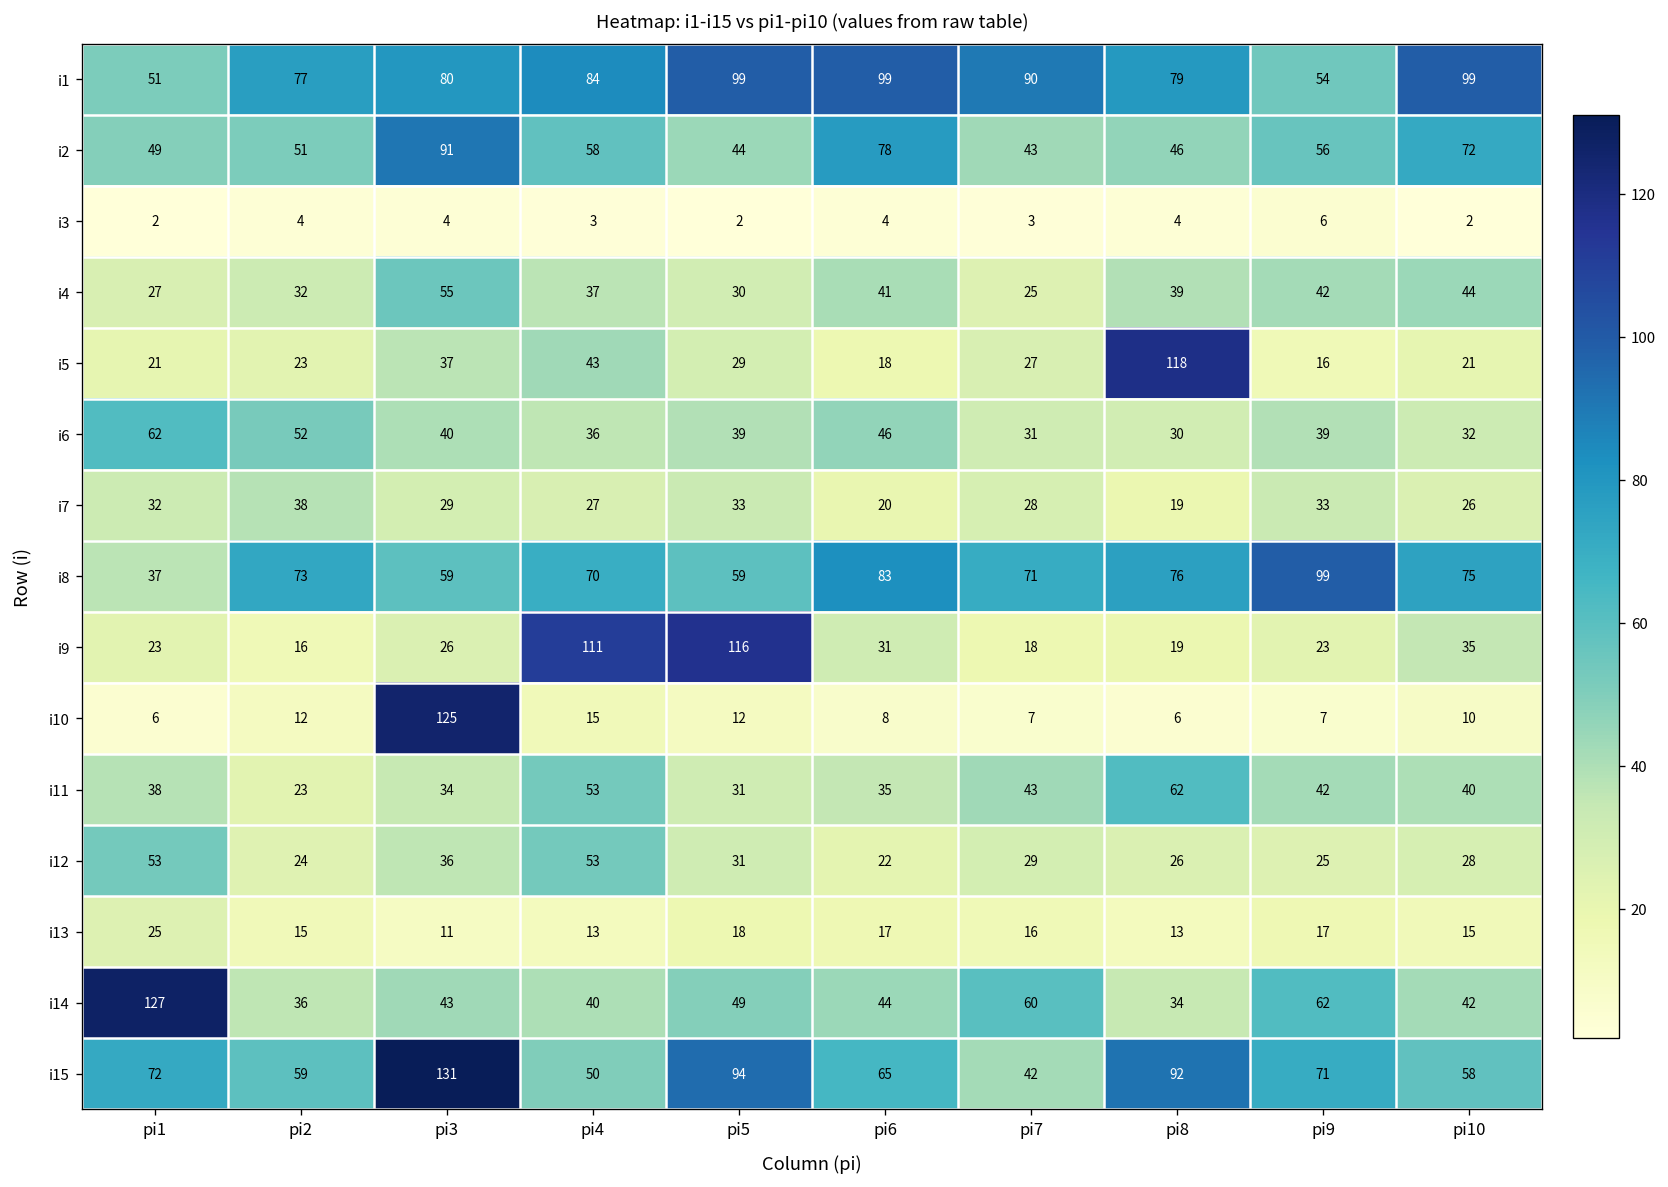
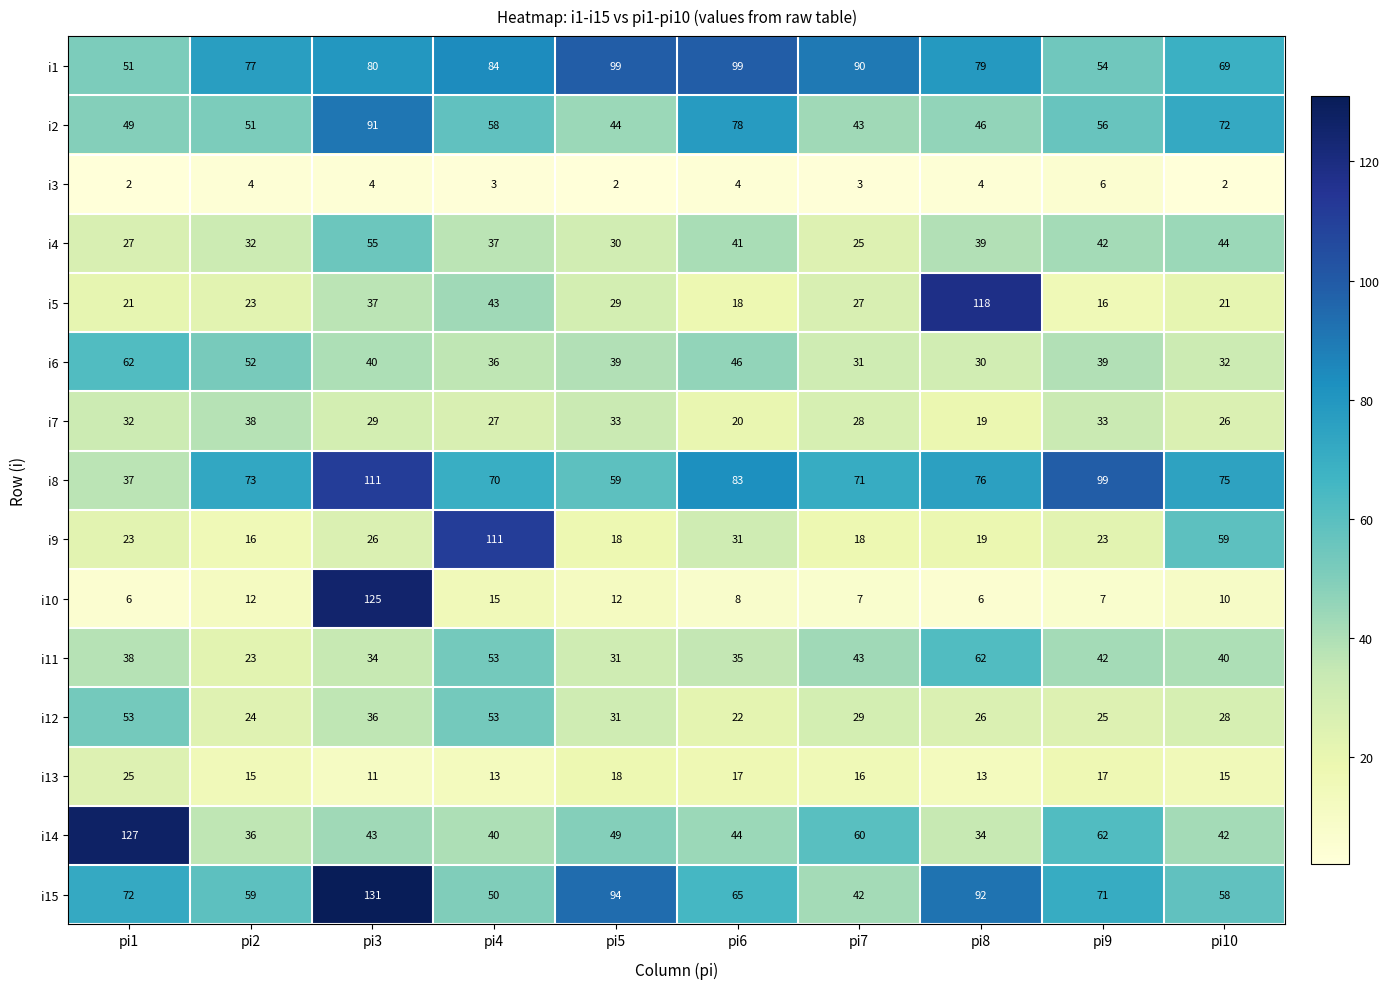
  {
    "i1": {
      "pi1": 51,
      "pi2": 77,
      "pi3": 80,
      "pi4": 84,
      "pi5": 99,
      "pi6": 99,
      "pi7": 90,
      "pi8": 79,
      "pi9": 54,
-     "pi10": 99
+     "pi10": 69
    },
    "i2": {
      "pi1": 49,
      "pi2": 51,
      "pi3": 91,
      "pi4": 58,
      "pi5": 44,
      "pi6": 78,
      "pi7": 43,
      "pi8": 46,
      "pi9": 56,
      "pi10": 72
    },
    "i3": {
      "pi1": 2,
      "pi2": 4,
      "pi3": 4,
      "pi4": 3,
      "pi5": 2,
      "pi6": 4,
      "pi7": 3,
      "pi8": 4,
      "pi9": 6,
      "pi10": 2
    },
    "i4": {
      "pi1": 27,
      "pi2": 32,
      "pi3": 55,
      "pi4": 37,
      "pi5": 30,
      "pi6": 41,
      "pi7": 25,
      "pi8": 39,
      "pi9": 42,
      "pi10": 44
    },
    "i5": {
      "pi1": 21,
      "pi2": 23,
      "pi3": 37,
      "pi4": 43,
      "pi5": 29,
      "pi6": 18,
      "pi7": 27,
      "pi8": 118,
      "pi9": 16,
      "pi10": 21
    },
    "i6": {
      "pi1": 62,
      "pi2": 52,
      "pi3": 40,
      "pi4": 36,
      "pi5": 39,
      "pi6": 46,
      "pi7": 31,
      "pi8": 30,
      "pi9": 39,
      "pi10": 32
    },
    "i7": {
      "pi1": 32,
      "pi2": 38,
      "pi3": 29,
      "pi4": 27,
      "pi5": 33,
      "pi6": 20,
      "pi7": 28,
      "pi8": 19,
      "pi9": 33,
      "pi10": 26
    },
    "i8": {
      "pi1": 37,
      "pi2": 73,
-     "pi3": 59,
+     "pi3": 111,
      "pi4": 70,
      "pi5": 59,
      "pi6": 83,
      "pi7": 71,
      "pi8": 76,
      "pi9": 99,
      "pi10": 75
    },
    "i9": {
      "pi1": 23,
      "pi2": 16,
      "pi3": 26,
      "pi4": 111,
-     "pi5": 116,
+     "pi5": 18,
      "pi6": 31,
      "pi7": 18,
      "pi8": 19,
      "pi9": 23,
-     "pi10": 35
+     "pi10": 59
    },
    "i10": {
      "pi1": 6,
      "pi2": 12,
      "pi3": 125,
      "pi4": 15,
      "pi5": 12,
      "pi6": 8,
      "pi7": 7,
      "pi8": 6,
      "pi9": 7,
      "pi10": 10
    },
    "i11": {
      "pi1": 38,
      "pi2": 23,
      "pi3": 34,
      "pi4": 53,
      "pi5": 31,
      "pi6": 35,
      "pi7": 43,
      "pi8": 62,
      "pi9": 42,
      "pi10": 40
    },
    "i12": {
      "pi1": 53,
      "pi2": 24,
      "pi3": 36,
      "pi4": 53,
      "pi5": 31,
      "pi6": 22,
      "pi7": 29,
      "pi8": 26,
      "pi9": 25,
      "pi10": 28
    },
    "i13": {
      "pi1": 25,
      "pi2": 15,
      "pi3": 11,
      "pi4": 13,
      "pi5": 18,
      "pi6": 17,
      "pi7": 16,
      "pi8": 13,
      "pi9": 17,
      "pi10": 15
    },
    "i14": {
      "pi1": 127,
      "pi2": 36,
      "pi3": 43,
      "pi4": 40,
      "pi5": 49,
      "pi6": 44,
      "pi7": 60,
      "pi8": 34,
      "pi9": 62,
      "pi10": 42
    },
    "i15": {
      "pi1": 72,
      "pi2": 59,
      "pi3": 131,
      "pi4": 50,
      "pi5": 94,
      "pi6": 65,
      "pi7": 42,
      "pi8": 92,
      "pi9": 71,
      "pi10": 58
    }
  }
